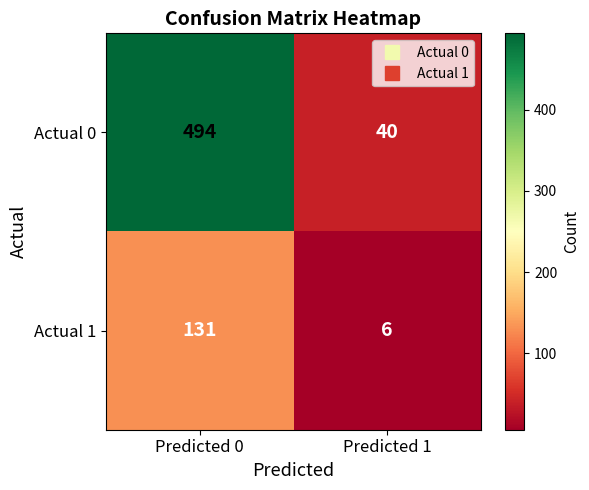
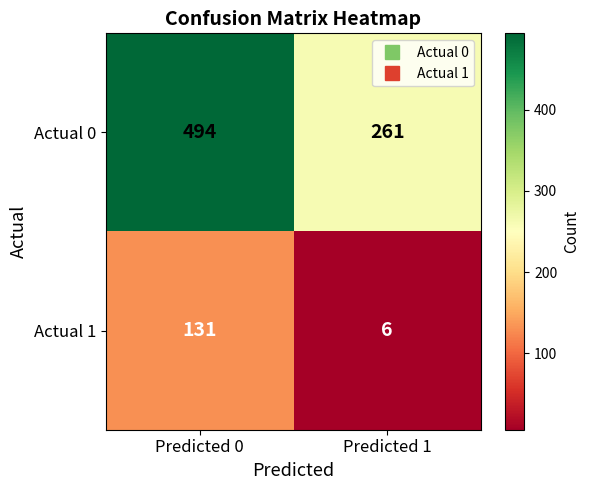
  {
    "Actual 0": {
      "Predicted 0": 494,
-     "Predicted 1": 40
+     "Predicted 1": 261
    },
    "Actual 1": {
      "Predicted 0": 131,
      "Predicted 1": 6
    }
  }
